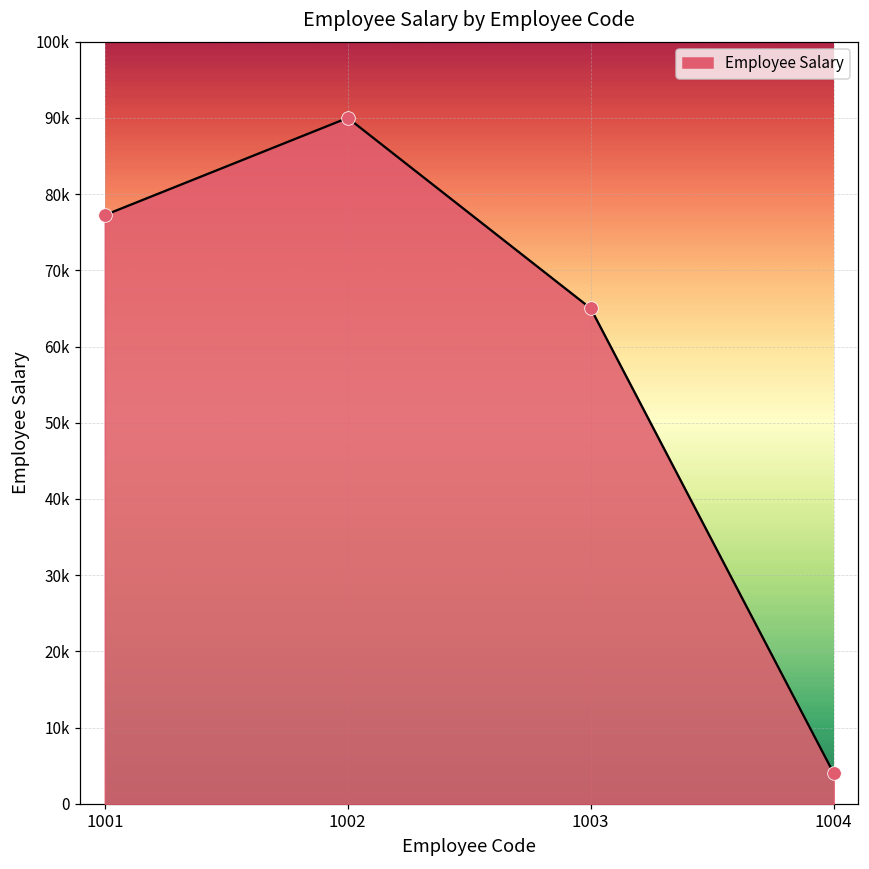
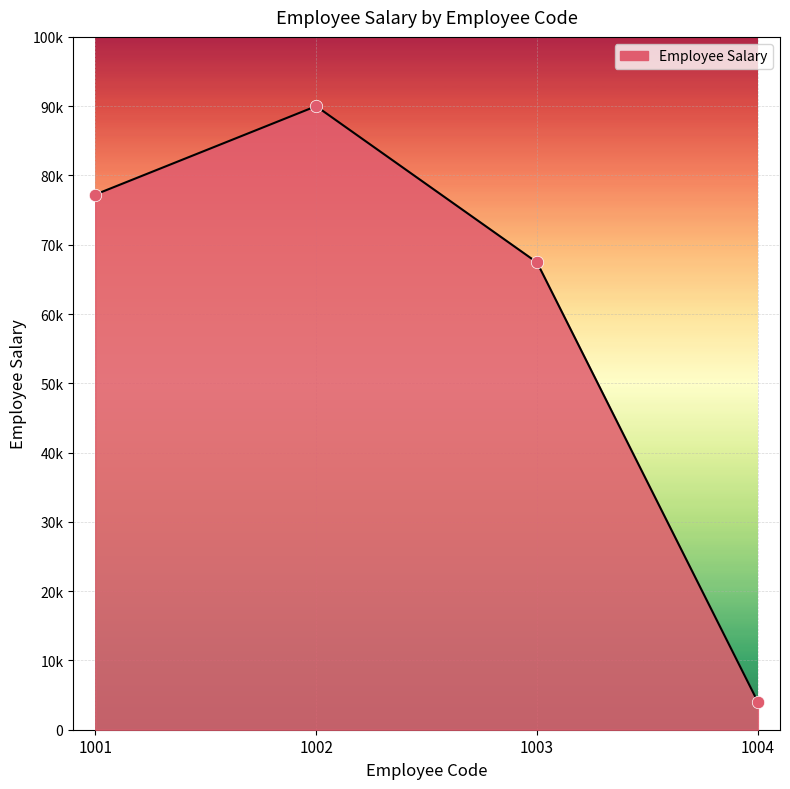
  {
    "1001": 77000,
    "1002": 90000,
-   "1003": 65000,
+   "1003": 67000,
    "1004": 4000
  }
